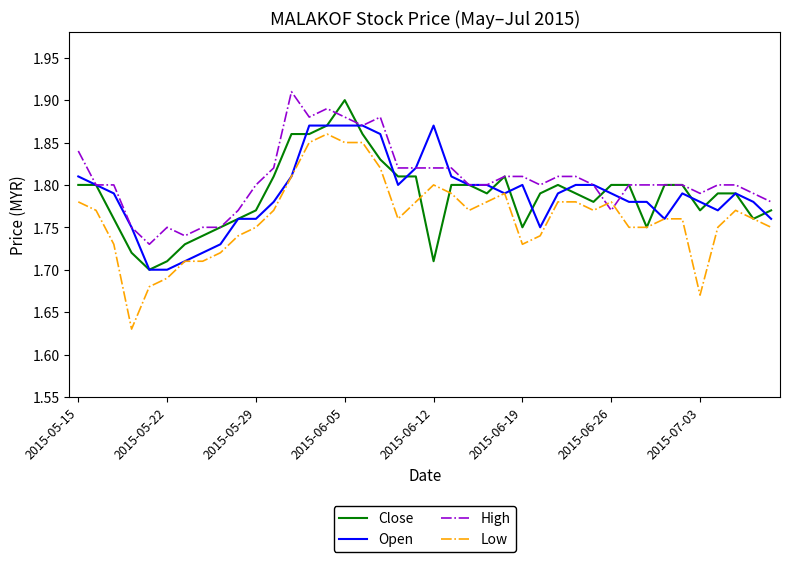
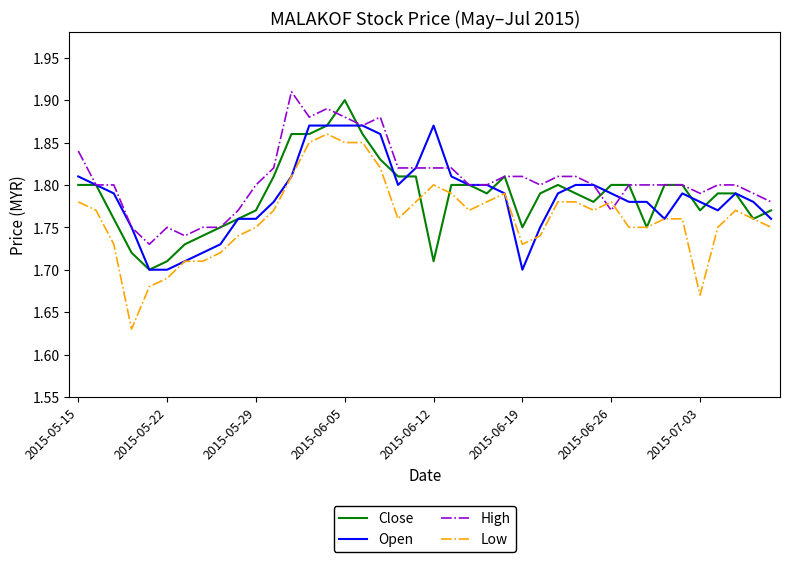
  {
    "Close": {
      "2015-05-15": 1.8,
      "2015-05-22": 1.71,
      "2015-05-29": 1.77,
      "2015-06-05": 1.9,
      "2015-06-12": 1.71,
      "2015-06-19": 1.75,
      "2015-06-26": 1.8,
      "2015-07-03": 1.77
    },
    "Open": {
      "2015-05-15": 1.81,
      "2015-05-22": 1.7,
      "2015-05-29": 1.76,
      "2015-06-05": 1.87,
      "2015-06-12": 1.87,
-     "2015-06-19": 1.8,
+     "2015-06-19": 1.7,
      "2015-06-26": 1.79,
      "2015-07-03": 1.78
    },
    "High": {
      "2015-05-15": 1.84,
      "2015-05-22": 1.75,
      "2015-05-29": 1.8,
      "2015-06-05": 1.88,
      "2015-06-12": 1.82,
      "2015-06-19": 1.81,
      "2015-06-26": 1.77,
      "2015-07-03": 1.79
    },
    "Low": {
      "2015-05-15": 1.78,
      "2015-05-22": 1.69,
      "2015-05-29": 1.75,
      "2015-06-05": 1.85,
      "2015-06-12": 1.8,
      "2015-06-19": 1.73,
      "2015-06-26": 1.78,
      "2015-07-03": 1.67
    }
  }
